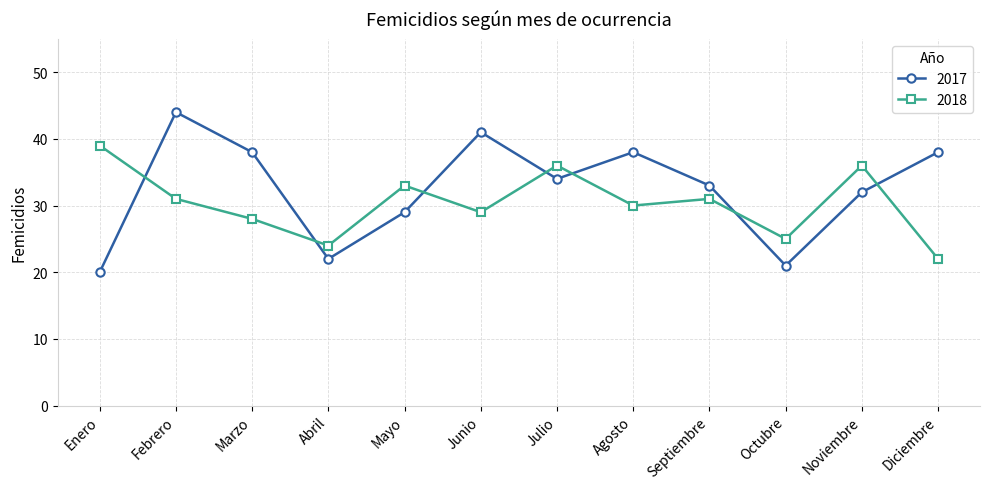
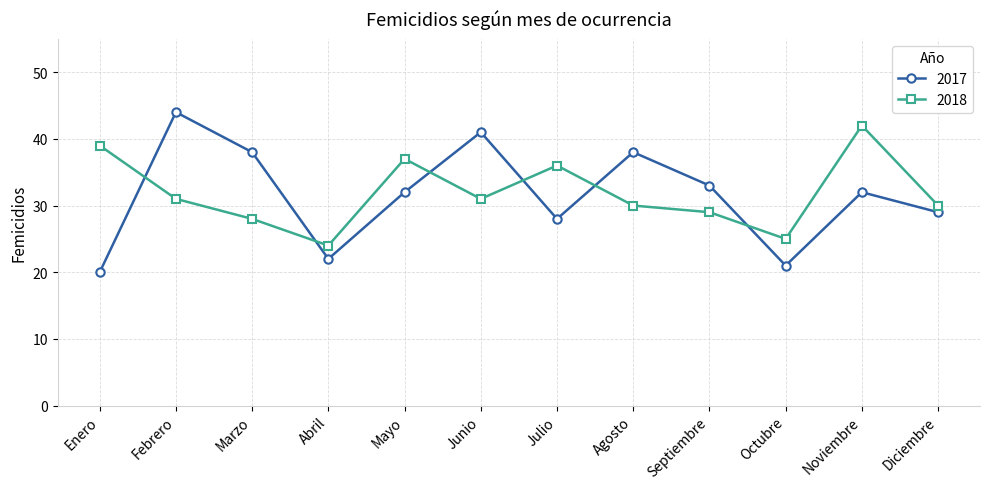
  {
    "2017": {
      "Enero": 20,
      "Febrero": 44,
      "Marzo": 38,
      "Abril": 22,
-     "Mayo": 29,
+     "Mayo": 32,
      "Junio": 41,
-     "Julio": 34,
+     "Julio": 28,
      "Agosto": 38,
      "Septiembre": 33,
      "Octubre": 21,
      "Noviembre": 32,
-     "Diciembre": 38
+     "Diciembre": 29
    },
    "2018": {
      "Enero": 39,
      "Febrero": 31,
      "Marzo": 28,
      "Abril": 24,
-     "Mayo": 33,
-     "Junio": 29,
+     "Mayo": 37,
+     "Junio": 31,
      "Julio": 36,
      "Agosto": 30,
-     "Septiembre": 31,
+     "Septiembre": 29,
      "Octubre": 25,
-     "Noviembre": 36,
-     "Diciembre": 22
+     "Noviembre": 42,
+     "Diciembre": 30
    }
  }
